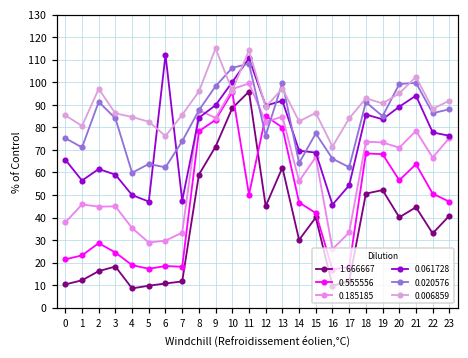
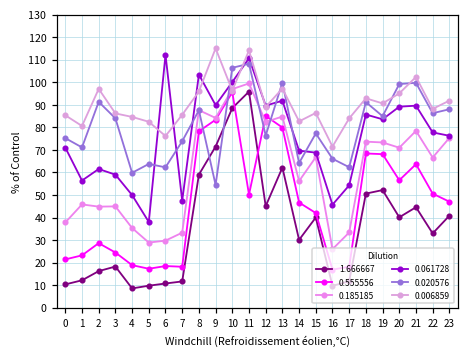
  {
    "1.666667": {
      "0": 10,
      "1": 12,
      "2": 16,
      "3": 18,
      "4": 9,
      "5": 10,
      "6": 11,
      "7": 12,
      "8": 59,
      "9": 71,
      "10": 89,
      "11": 96,
      "12": 45,
      "13": 62,
      "14": 30,
      "15": 40,
      "18": 51,
      "19": 52,
      "20": 40,
      "21": 45,
      "22": 33,
      "23": 41
    },
    "0.555556": {
      "0": 21,
      "1": 23,
      "2": 29,
      "3": 24,
      "4": 19,
      "5": 17,
      "6": 18,
      "7": 18,
      "8": 78,
      "11": 50,
      "12": 85,
      "13": 80,
      "14": 47,
      "15": 42,
      "18": 68,
      "19": 68,
      "20": 57,
      "21": 64,
      "22": 51,
      "23": 47
    },
    "0.061728": {
-     "0": 66,
+     "0": 71,
      "1": 56,
      "2": 62,
      "3": 59,
      "4": 50,
-     "5": 47,
+     "5": 38,
      "6": 112,
      "7": 47,
-     "8": 84,
+     "8": 103,
      "9": 90,
      "10": 100,
      "11": 111,
      "13": 92,
      "14": 70,
      "15": 69,
      "16": 46,
      "17": 54,
      "18": 86,
      "19": 84,
      "20": 89,
-     "21": 94,
+     "21": 90,
      "22": 78
    },
    "0.020576": {
      "0": 75,
      "1": 71,
      "2": 91,
      "3": 84,
      "4": 60,
      "5": 64,
      "6": 62,
      "7": 74,
-     "9": 98,
+     "9": 54,
      "10": 106,
      "11": 108,
      "12": 76,
      "13": 100,
      "14": 64,
      "15": 77,
      "16": 66,
      "17": 62,
      "18": 91,
      "19": 85,
      "20": 99,
      "21": 100,
      "22": 86,
      "23": 88
    }
  }
